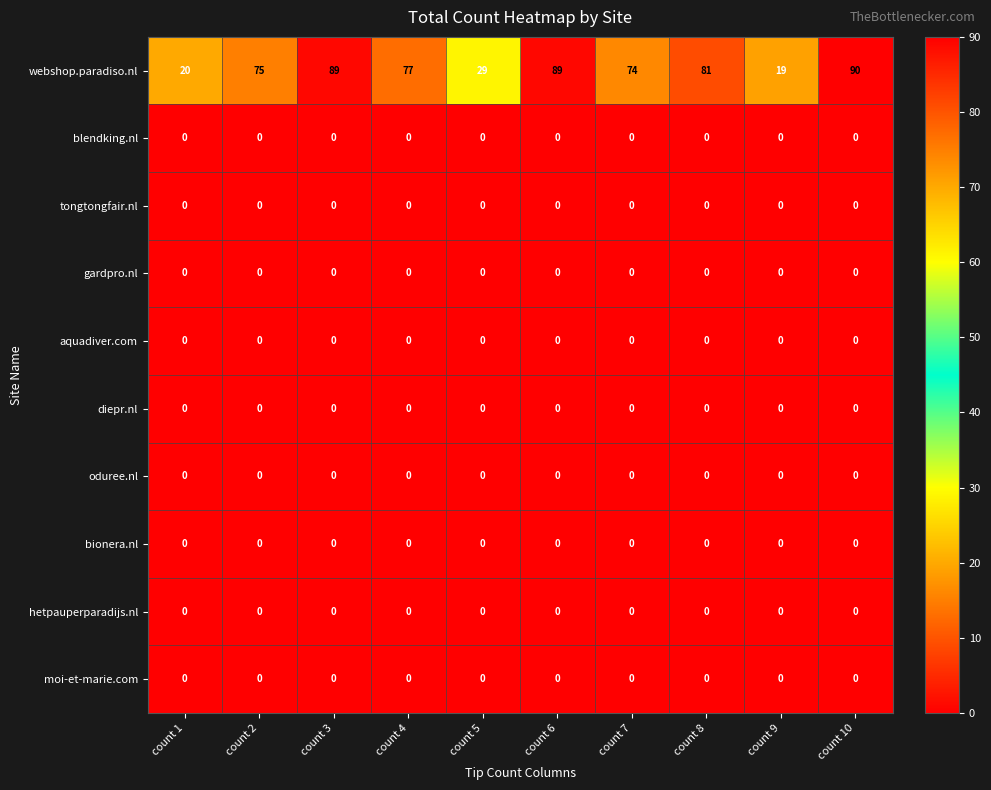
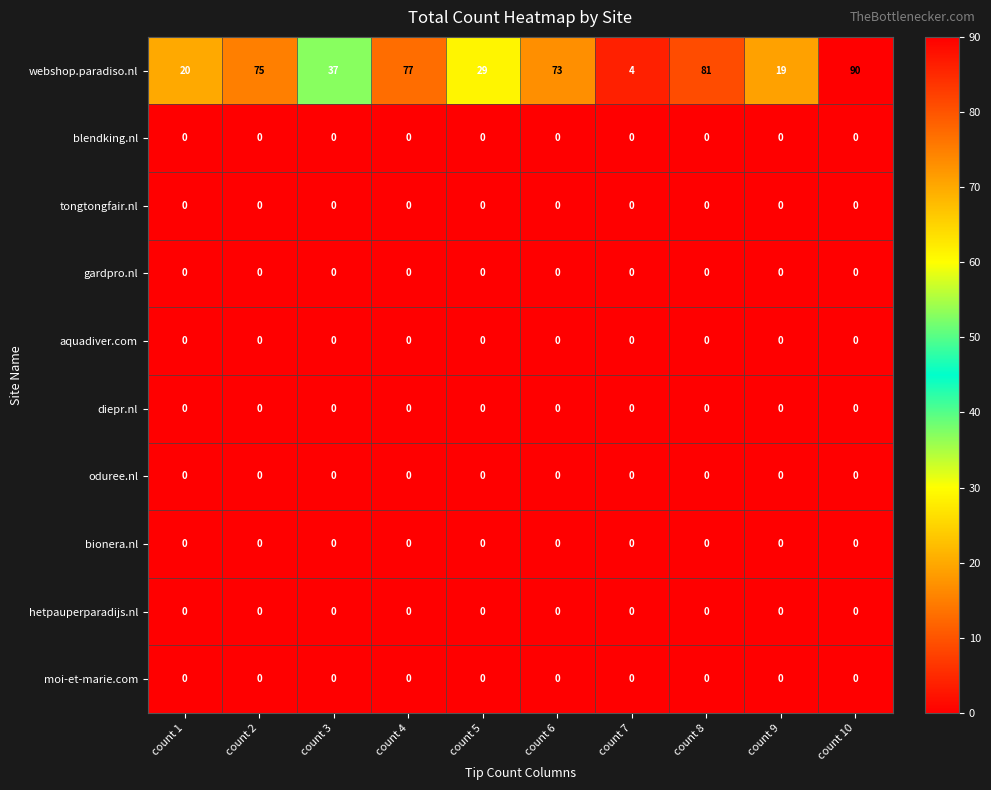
  {
    "webshop.paradiso.nl": {
      "count 1": 20,
      "count 2": 75,
-     "count 3": 89,
+     "count 3": 37,
      "count 4": 77,
      "count 5": 29,
-     "count 6": 89,
-     "count 7": 74,
+     "count 6": 73,
+     "count 7": 4,
      "count 8": 81,
      "count 9": 19,
      "count 10": 90
    },
    "blendking.nl": {
      "count 1": 0,
      "count 2": 0,
      "count 3": 0,
      "count 4": 0,
      "count 5": 0,
      "count 6": 0,
      "count 7": 0,
      "count 8": 0,
      "count 9": 0,
      "count 10": 0
    },
    "tongtongfair.nl": {
      "count 1": 0,
      "count 2": 0,
      "count 3": 0,
      "count 4": 0,
      "count 5": 0,
      "count 6": 0,
      "count 7": 0,
      "count 8": 0,
      "count 9": 0,
      "count 10": 0
    },
    "gardpro.nl": {
      "count 1": 0,
      "count 2": 0,
      "count 3": 0,
      "count 4": 0,
      "count 5": 0,
      "count 6": 0,
      "count 7": 0,
      "count 8": 0,
      "count 9": 0,
      "count 10": 0
    },
    "aquadiver.com": {
      "count 1": 0,
      "count 2": 0,
      "count 3": 0,
      "count 4": 0,
      "count 5": 0,
      "count 6": 0,
      "count 7": 0,
      "count 8": 0,
      "count 9": 0,
      "count 10": 0
    },
    "diepr.nl": {
      "count 1": 0,
      "count 2": 0,
      "count 3": 0,
      "count 4": 0,
      "count 5": 0,
      "count 6": 0,
      "count 7": 0,
      "count 8": 0,
      "count 9": 0,
      "count 10": 0
    },
    "oduree.nl": {
      "count 1": 0,
      "count 2": 0,
      "count 3": 0,
      "count 4": 0,
      "count 5": 0,
      "count 6": 0,
      "count 7": 0,
      "count 8": 0,
      "count 9": 0,
      "count 10": 0
    },
    "bionera.nl": {
      "count 1": 0,
      "count 2": 0,
      "count 3": 0,
      "count 4": 0,
      "count 5": 0,
      "count 6": 0,
      "count 7": 0,
      "count 8": 0,
      "count 9": 0,
      "count 10": 0
    },
    "hetpauperparadijs.nl": {
      "count 1": 0,
      "count 2": 0,
      "count 3": 0,
      "count 4": 0,
      "count 5": 0,
      "count 6": 0,
      "count 7": 0,
      "count 8": 0,
      "count 9": 0,
      "count 10": 0
    },
    "moi-et-marie.com": {
      "count 1": 0,
      "count 2": 0,
      "count 3": 0,
      "count 4": 0,
      "count 5": 0,
      "count 6": 0,
      "count 7": 0,
      "count 8": 0,
      "count 9": 0,
      "count 10": 0
    }
  }
